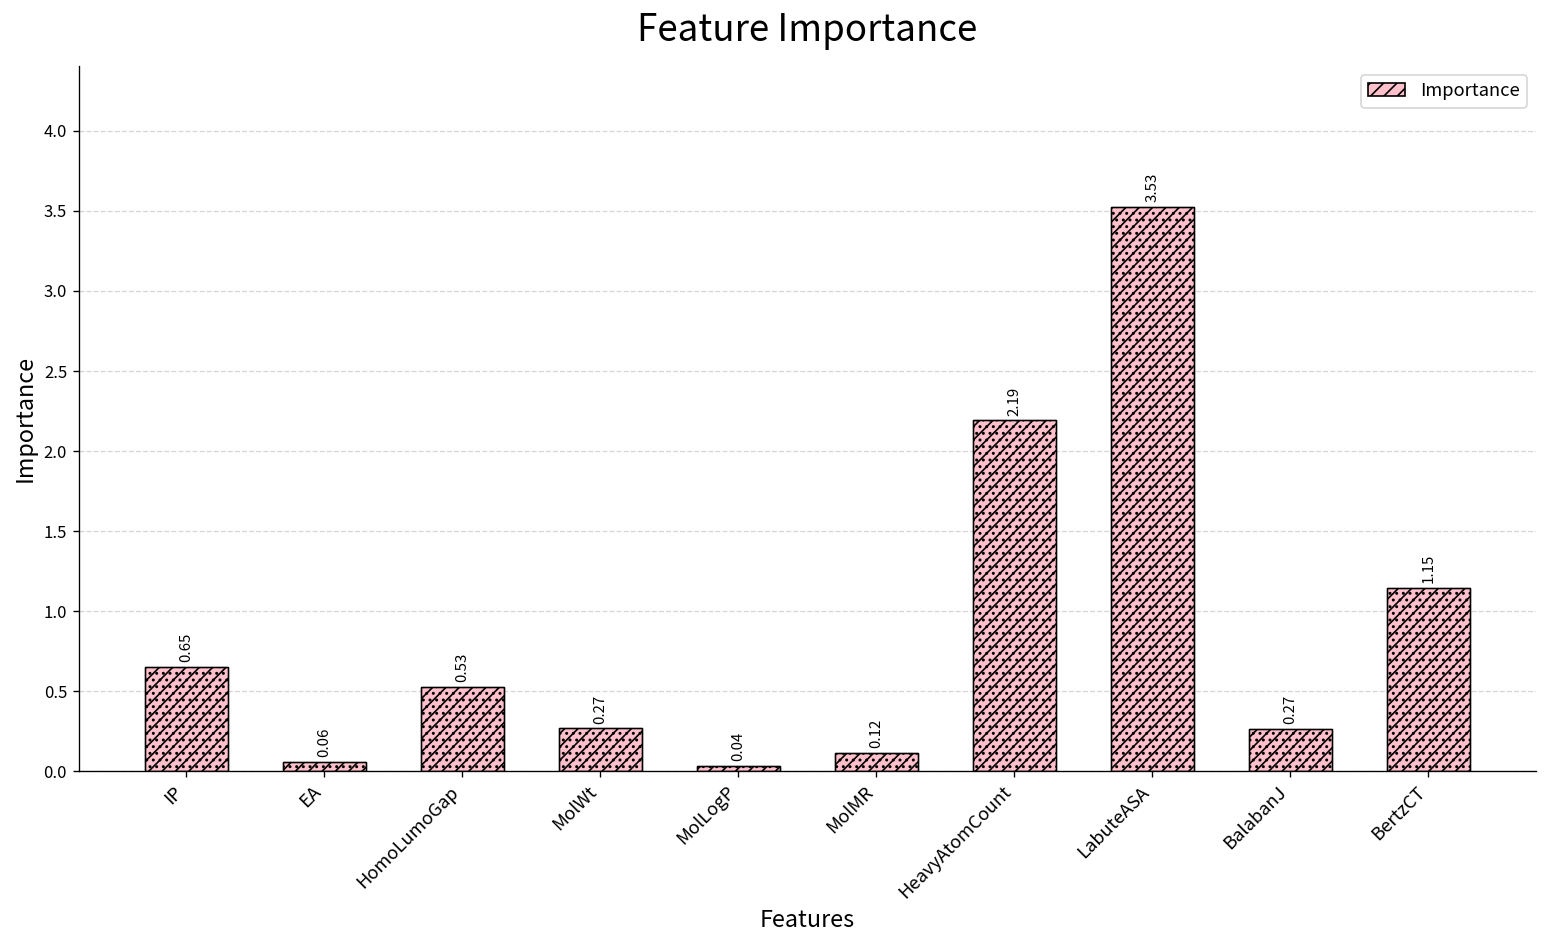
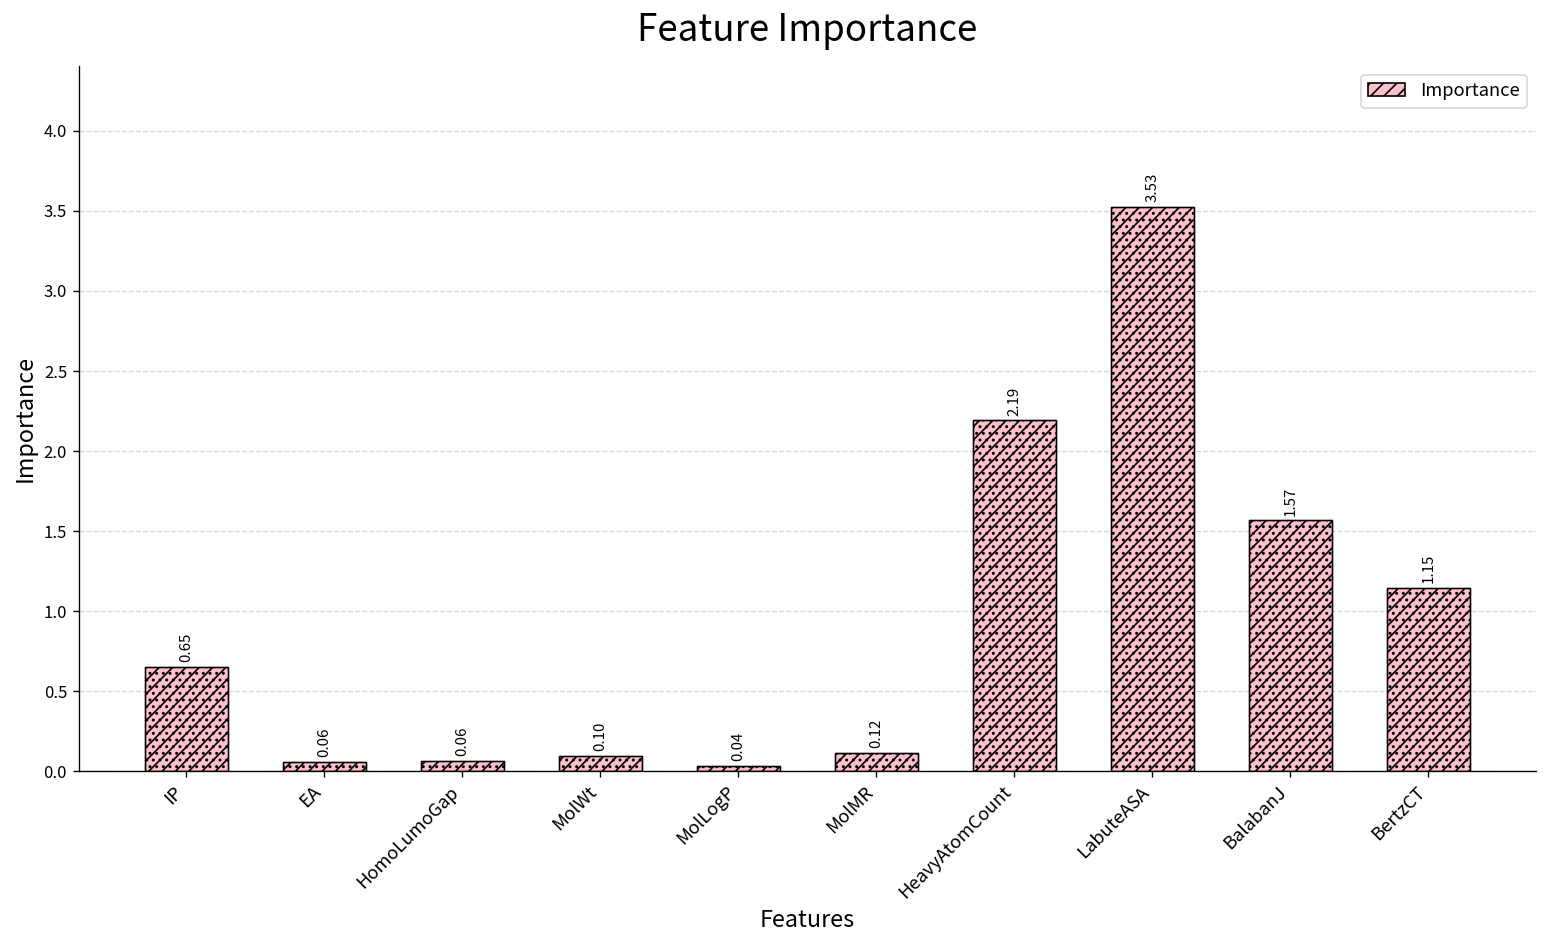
  {
    "IP": 0.65,
    "EA": 0.06,
-   "HomoLumoGap": 0.53,
-   "MolWt": 0.27,
+   "HomoLumoGap": 0.06,
+   "MolWt": 0.10,
    "MolLogP": 0.04,
    "MolMR": 0.12,
    "HeavyAtomCount": 2.19,
    "LabuteASA": 3.53,
-   "BalabanJ": 0.27,
+   "BalabanJ": 1.57,
    "BertzCT": 1.15
  }
